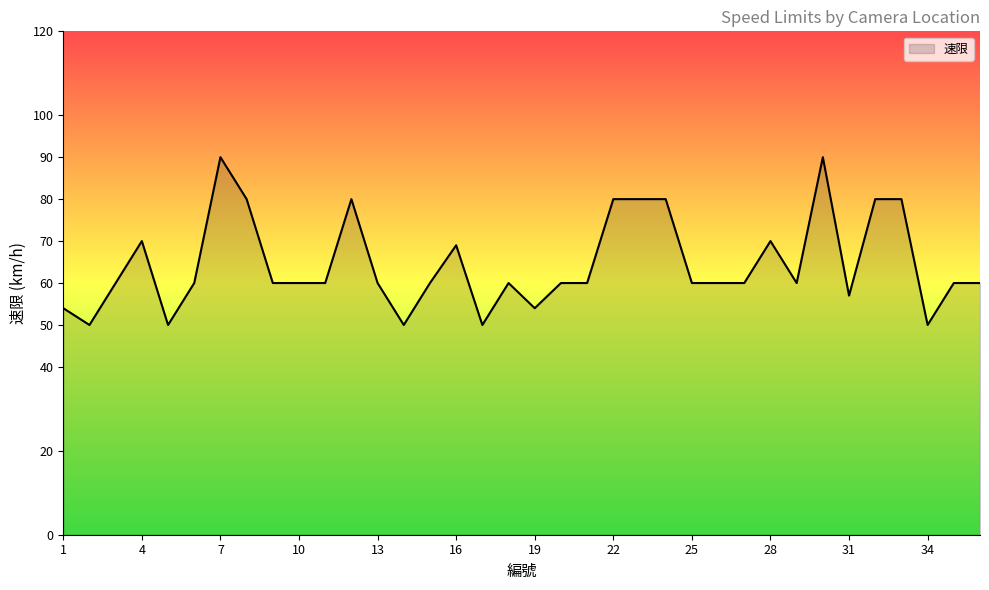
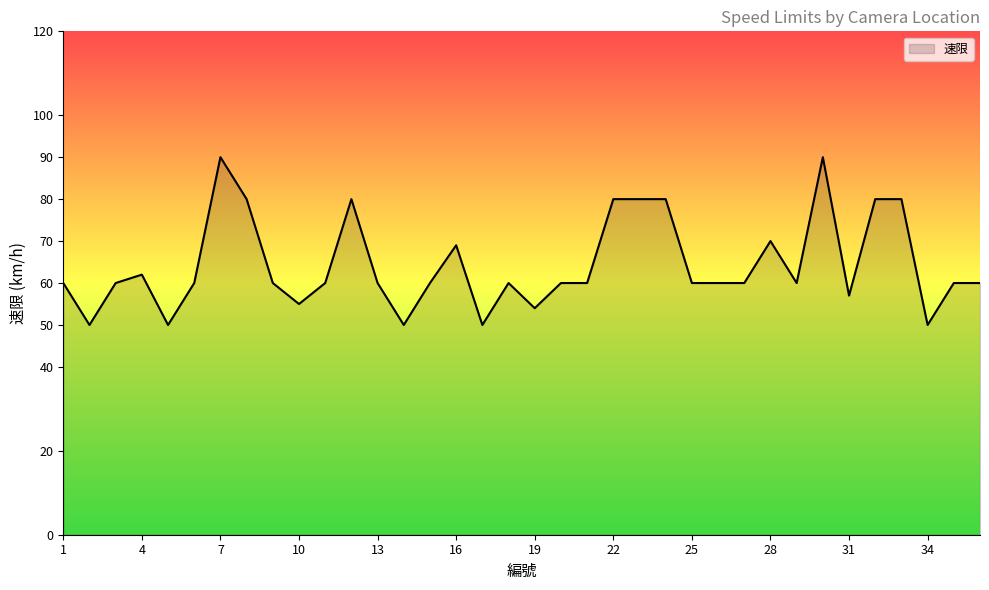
  {
-   "1": 54,
-   "4": 70,
+   "1": 60,
+   "4": 62,
    "7": 90,
-   "10": 60,
+   "10": 55,
    "13": 60,
    "16": 69,
    "19": 54,
    "22": 80,
    "25": 60,
    "28": 70,
    "31": 57,
    "34": 50
  }
